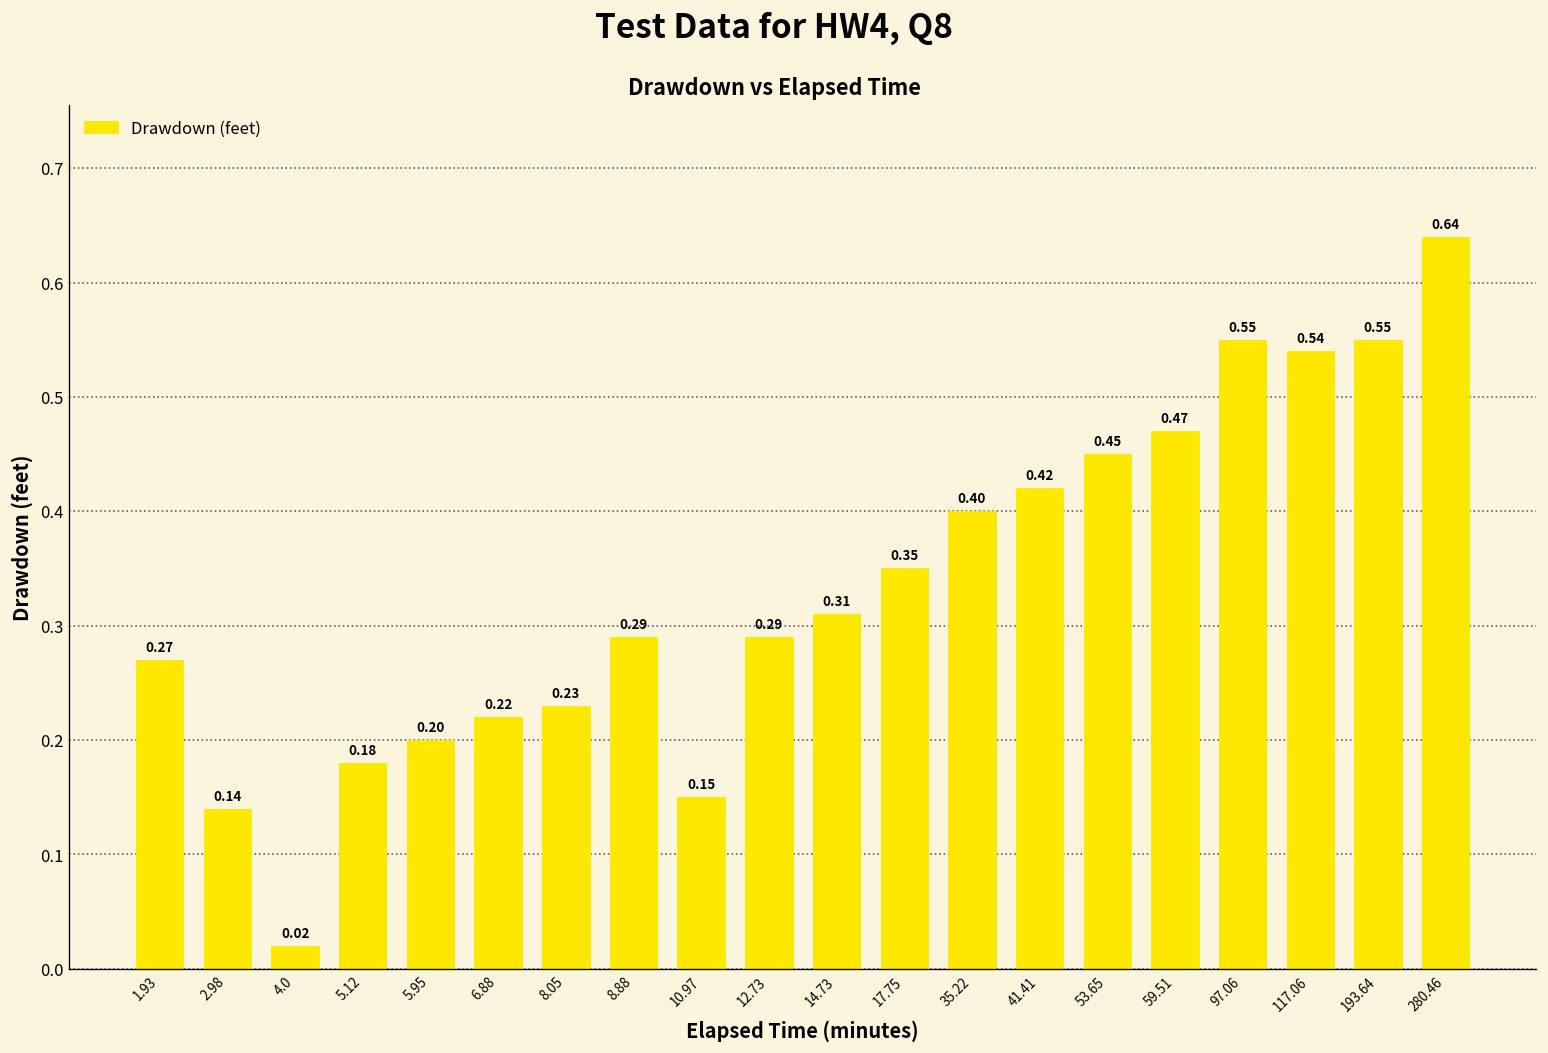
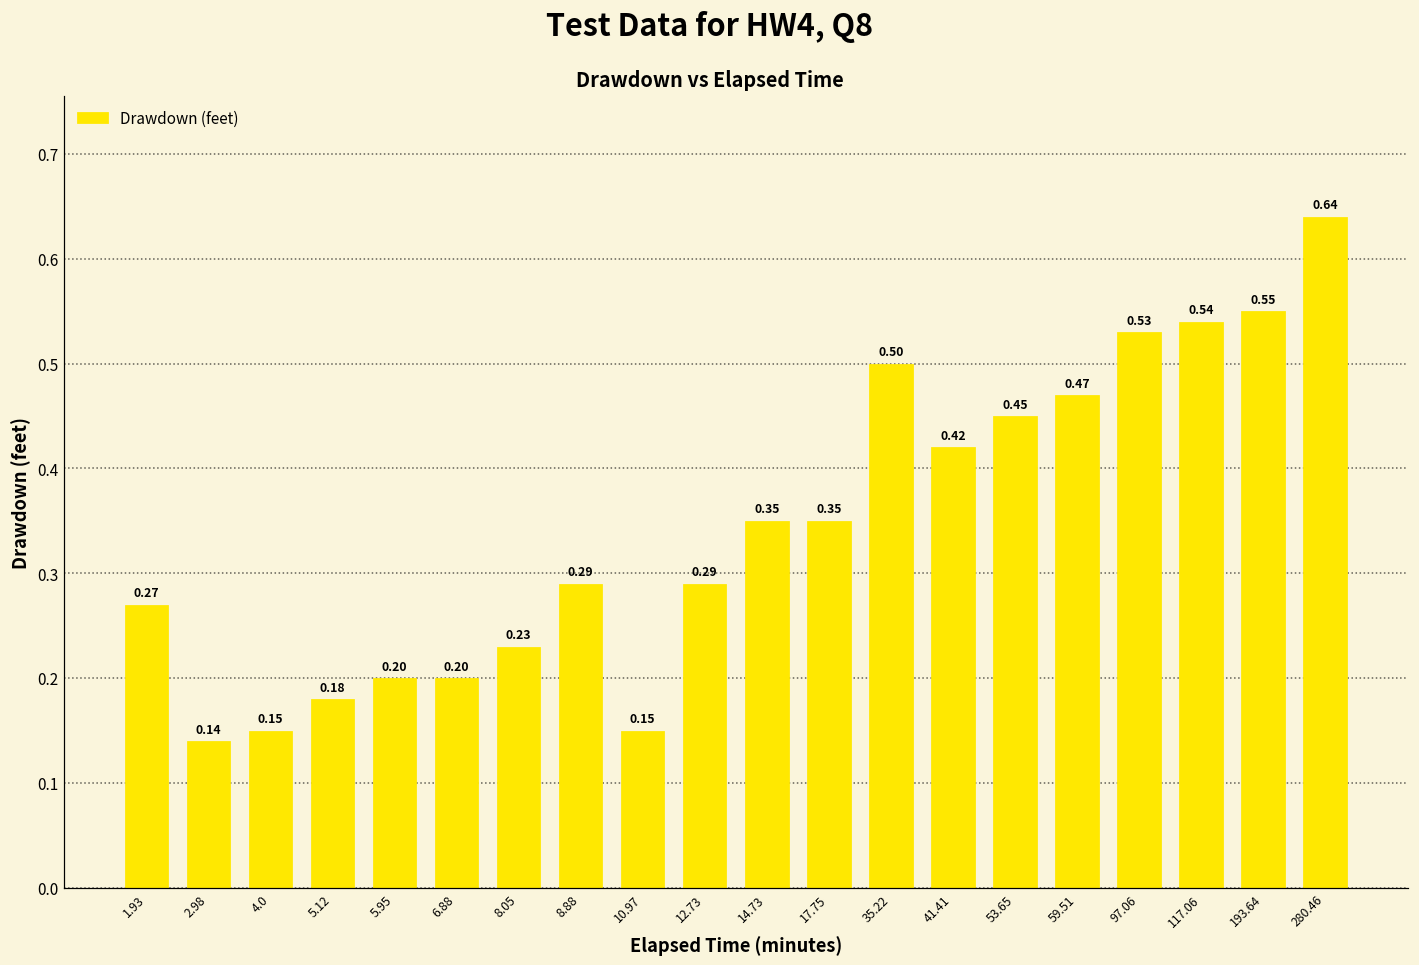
  {
    "1.93": 0.27,
    "2.98": 0.14,
-   "4.0": 0.02,
+   "4.0": 0.15,
    "5.12": 0.18,
    "5.95": 0.20,
-   "6.88": 0.22,
+   "6.88": 0.20,
    "8.05": 0.23,
    "8.88": 0.29,
    "10.97": 0.15,
    "12.73": 0.29,
-   "14.73": 0.31,
+   "14.73": 0.35,
    "17.75": 0.35,
-   "35.22": 0.40,
+   "35.22": 0.50,
    "41.41": 0.42,
    "53.65": 0.45,
    "59.51": 0.47,
-   "97.06": 0.55,
+   "97.06": 0.53,
    "117.06": 0.54,
    "193.64": 0.55,
    "280.46": 0.64
  }
